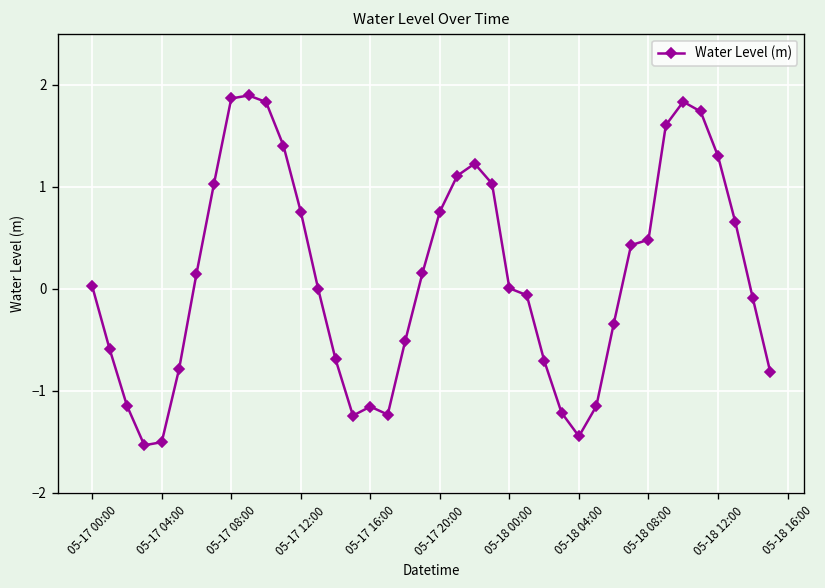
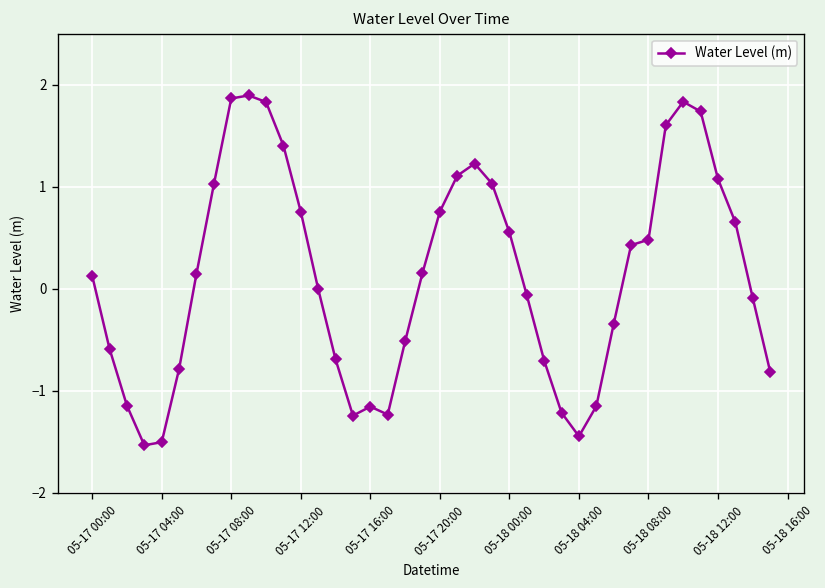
  {
-   "05-17 00:00": 0.0,
+   "05-17 00:00": 0.1,
    "05-17 04:00": -1.5,
    "05-17 08:00": 1.9,
    "05-17 12:00": 0.8,
    "05-17 16:00": -1.2,
    "05-17 20:00": 0.8,
-   "05-18 00:00": 0.0,
+   "05-18 00:00": 0.6,
    "05-18 04:00": -1.4,
    "05-18 08:00": 0.5,
-   "05-18 12:00": 1.3
+   "05-18 12:00": 1.1
  }
